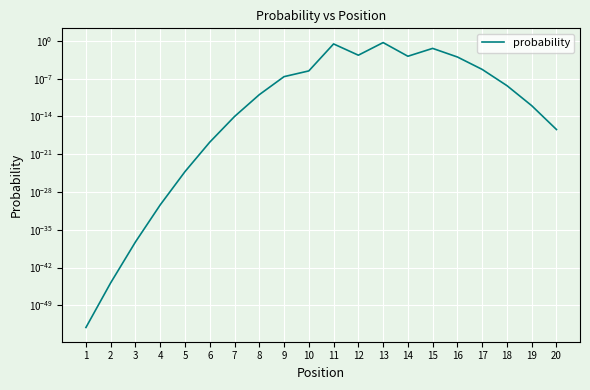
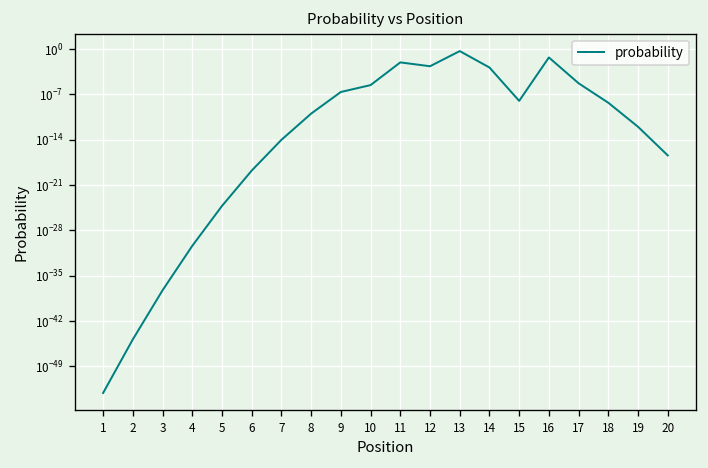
  {
    "1": 0.00000000,
    "2": 0.00000000,
    "3": 0.00000000,
    "4": 0.00000000,
    "5": 0.00000000,
    "6": 0.00000000,
    "7": 0.00000000,
    "8": 0.00000000,
    "9": 0.000000,
    "10": 0.00000,
-   "11": 0,
+   "11": 0.01,
    "12": 0.002,
    "13": 0,
    "14": 0.001,
-   "15": 0.0,
-   "16": 0.001,
+   "15": 0.00000001,
+   "16": 0.1,
    "17": 0.00001,
    "18": 0.00000001,
    "19": 0.00000000,
    "20": 0.00000000
  }
